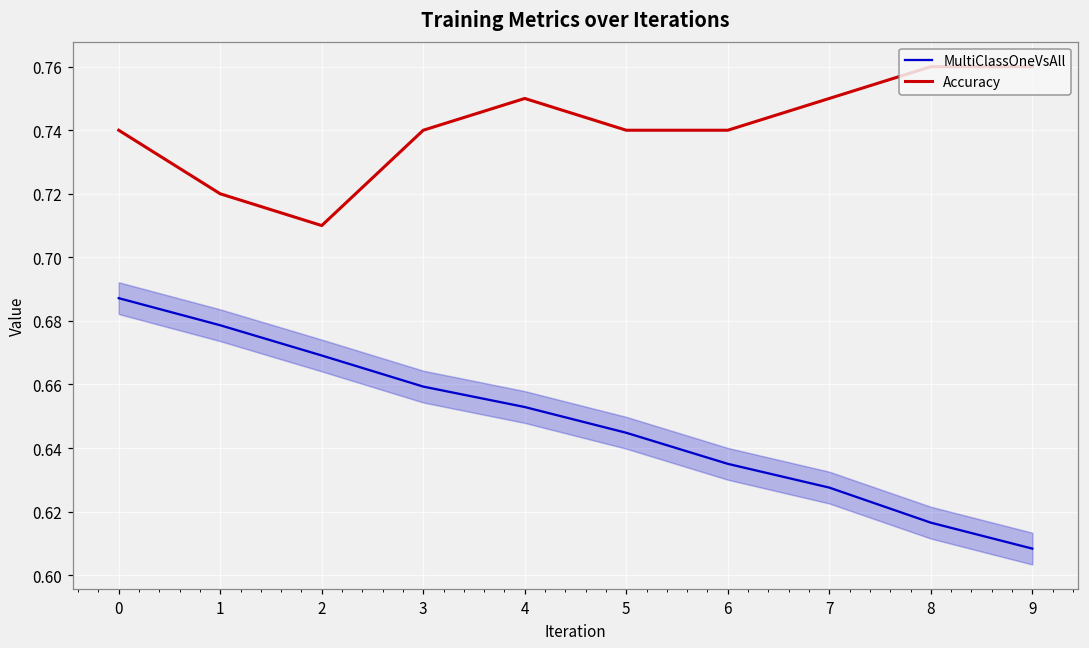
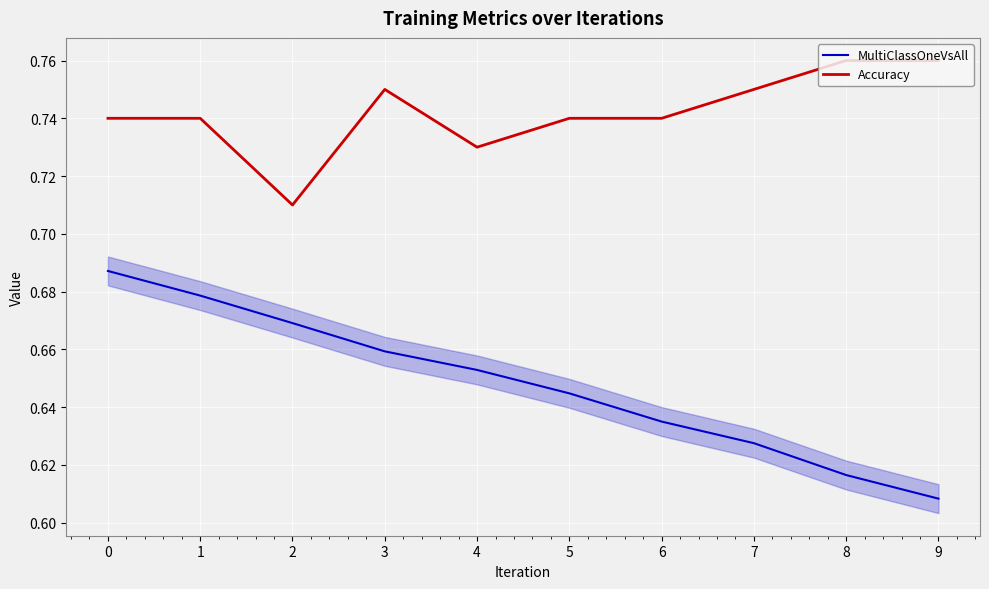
  {
    "Accuracy": {
      "0": 0.74,
-     "1": 0.72,
+     "1": 0.74,
      "2": 0.71,
-     "3": 0.74,
-     "4": 0.75,
+     "3": 0.75,
+     "4": 0.73,
      "5": 0.74,
      "6": 0.74,
      "7": 0.75
    }
  }
